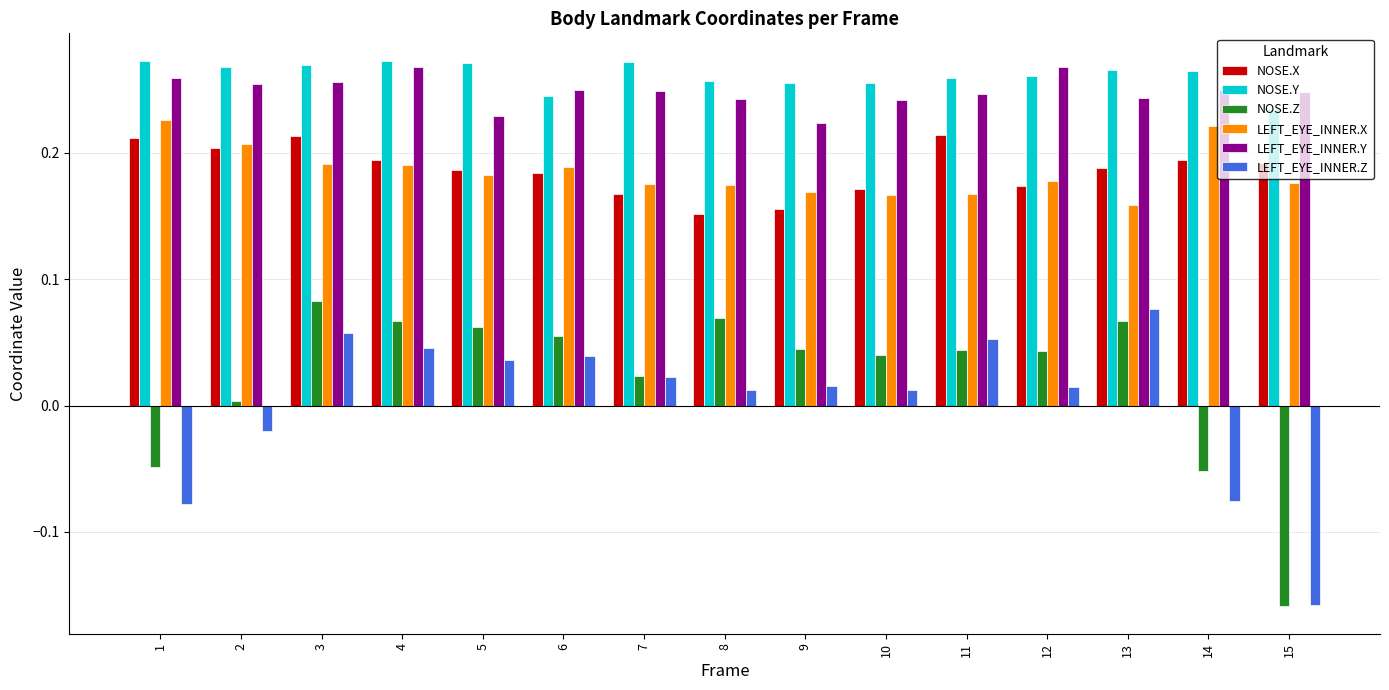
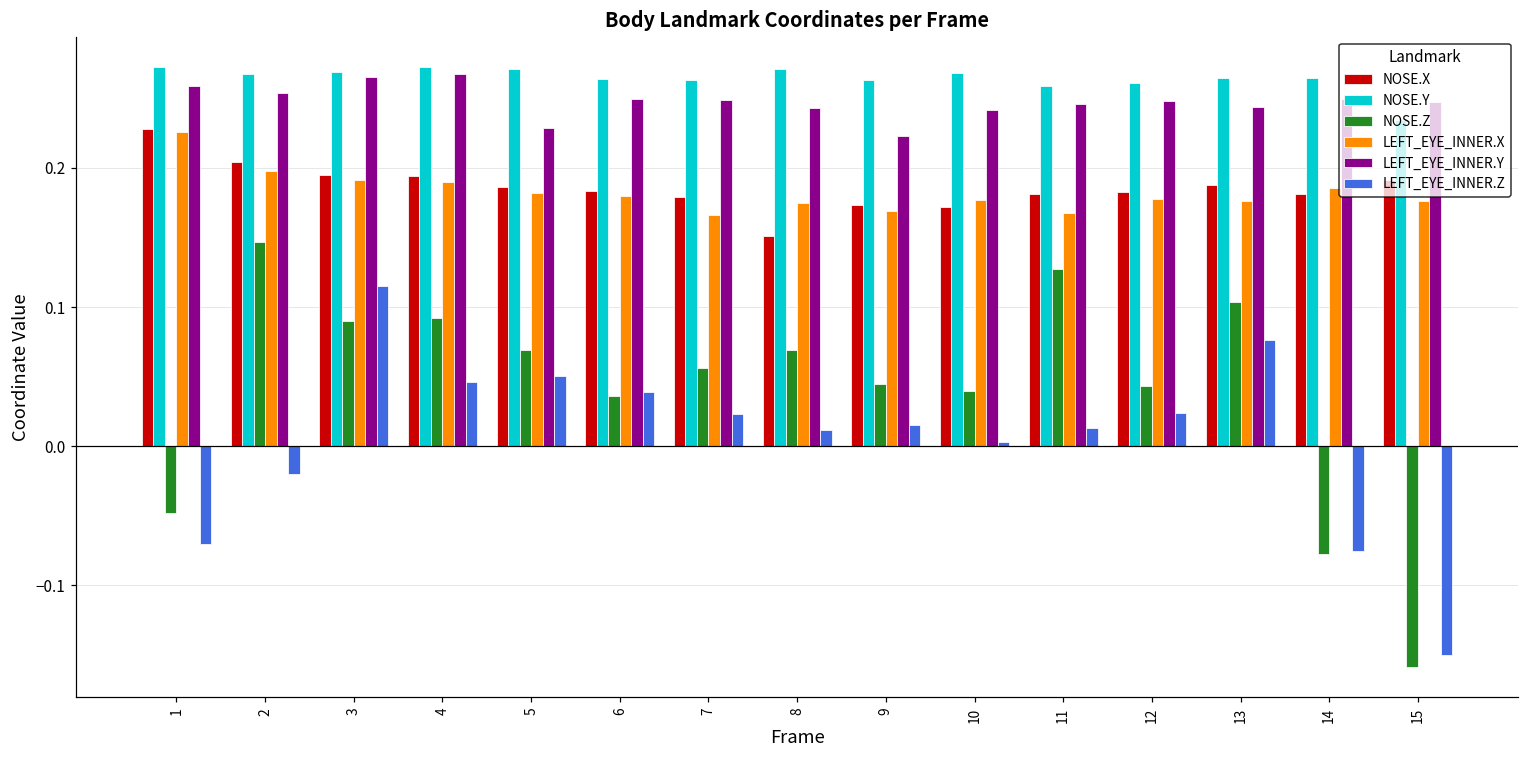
  {
    "NOSE.X": {
-     "1": 0.211,
+     "1": 0.228,
      "2": 0.204,
-     "3": 0.213,
+     "3": 0.195,
      "4": 0.194,
      "5": 0.186,
      "6": 0.184,
-     "7": 0.167,
+     "7": 0.179,
      "8": 0.151,
-     "9": 0.155,
+     "9": 0.173,
      "10": 0.172,
-     "11": 0.214,
-     "12": 0.174,
+     "11": 0.182,
+     "12": 0.183,
      "13": 0.188,
-     "14": 0.194
+     "14": 0.181
    },
    "NOSE.Y": {
      "1": 0.273,
      "2": 0.268,
      "3": 0.269,
      "4": 0.273,
      "5": 0.271,
-     "6": 0.245,
-     "7": 0.272,
-     "8": 0.257,
-     "9": 0.255,
-     "10": 0.255,
+     "6": 0.264,
+     "7": 0.263,
+     "8": 0.271,
+     "9": 0.263,
+     "10": 0.268,
      "11": 0.259,
      "12": 0.261,
      "13": 0.265,
      "14": 0.265
    },
    "NOSE.Z": {
      "1": -0.048,
-     "2": 0.004,
-     "3": 0.082,
-     "4": 0.067,
-     "5": 0.062,
-     "6": 0.055,
-     "7": 0.023,
+     "2": 0.147,
+     "3": 0.090,
+     "4": 0.092,
+     "5": 0.069,
+     "6": 0.036,
+     "7": 0.056,
      "8": 0.069,
      "9": 0.045,
      "10": 0.040,
-     "11": 0.044,
+     "11": 0.127,
      "12": 0.044,
-     "13": 0.067,
-     "14": -0.052,
+     "13": 0.104,
+     "14": -0.078,
      "15": -0.159
    },
    "LEFT_EYE_INNER.X": {
      "1": 0.226,
-     "2": 0.207,
+     "2": 0.198,
      "3": 0.191,
      "4": 0.190,
      "5": 0.182,
-     "6": 0.188,
-     "7": 0.175,
+     "6": 0.180,
+     "7": 0.167,
      "8": 0.174,
      "9": 0.169,
-     "10": 0.166,
+     "10": 0.177,
      "11": 0.167,
      "12": 0.177,
-     "13": 0.159,
-     "14": 0.221,
+     "13": 0.176,
+     "14": 0.186,
      "15": 0.176
    },
    "LEFT_EYE_INNER.Y": {
      "1": 0.259,
      "2": 0.254,
-     "3": 0.256,
+     "3": 0.266,
      "4": 0.268,
      "5": 0.229,
      "6": 0.249,
      "7": 0.249,
      "8": 0.243,
      "9": 0.223,
      "10": 0.242,
      "11": 0.246,
-     "12": 0.268,
+     "12": 0.248,
      "13": 0.244
    },
    "LEFT_EYE_INNER.Z": {
-     "1": -0.078,
+     "1": -0.071,
      "2": -0.020,
-     "3": 0.057,
+     "3": 0.115,
      "4": 0.046,
-     "5": 0.036,
+     "5": 0.050,
      "6": 0.039,
      "7": 0.023,
      "8": 0.012,
      "9": 0.015,
-     "10": 0.012,
-     "11": 0.052,
-     "12": 0.015,
+     "10": 0.003,
+     "11": 0.013,
+     "12": 0.024,
      "13": 0.076,
      "14": -0.076,
-     "15": -0.158
+     "15": -0.150
    }
  }
